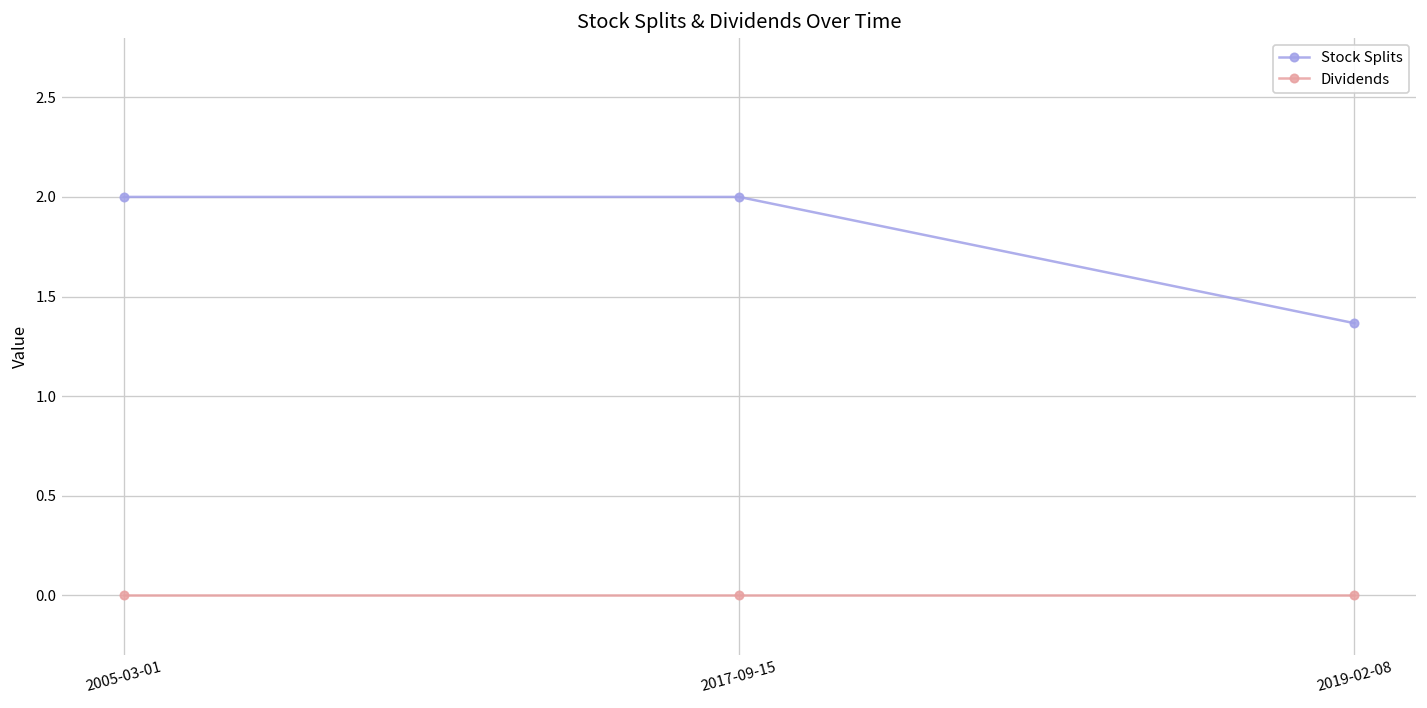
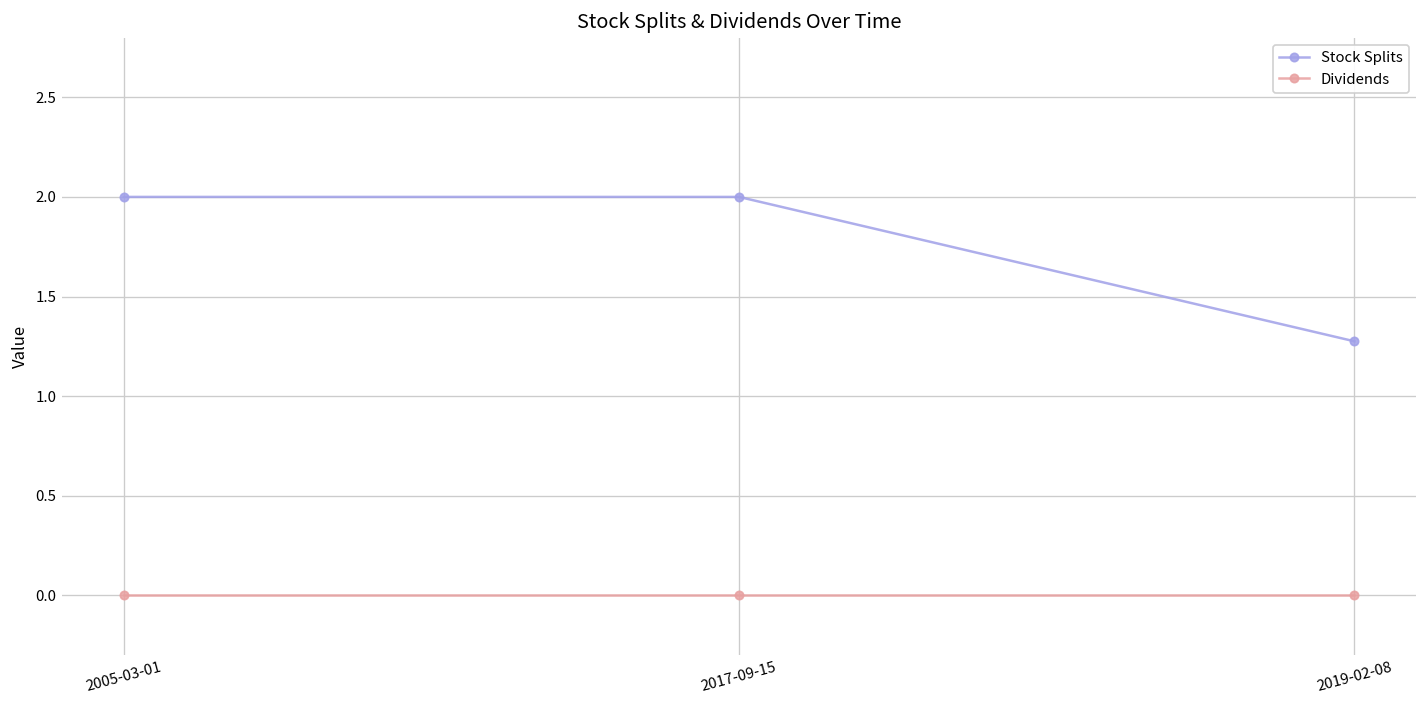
  {
    "Stock Splits": {
      "2005-03-01": 2.00,
      "2017-09-15": 2.00,
-     "2019-02-08": 1.37
+     "2019-02-08": 1.28
    },
    "Dividends": {
      "2005-03-01": 0.00,
      "2017-09-15": 0.00,
      "2019-02-08": 0.00
    }
  }
